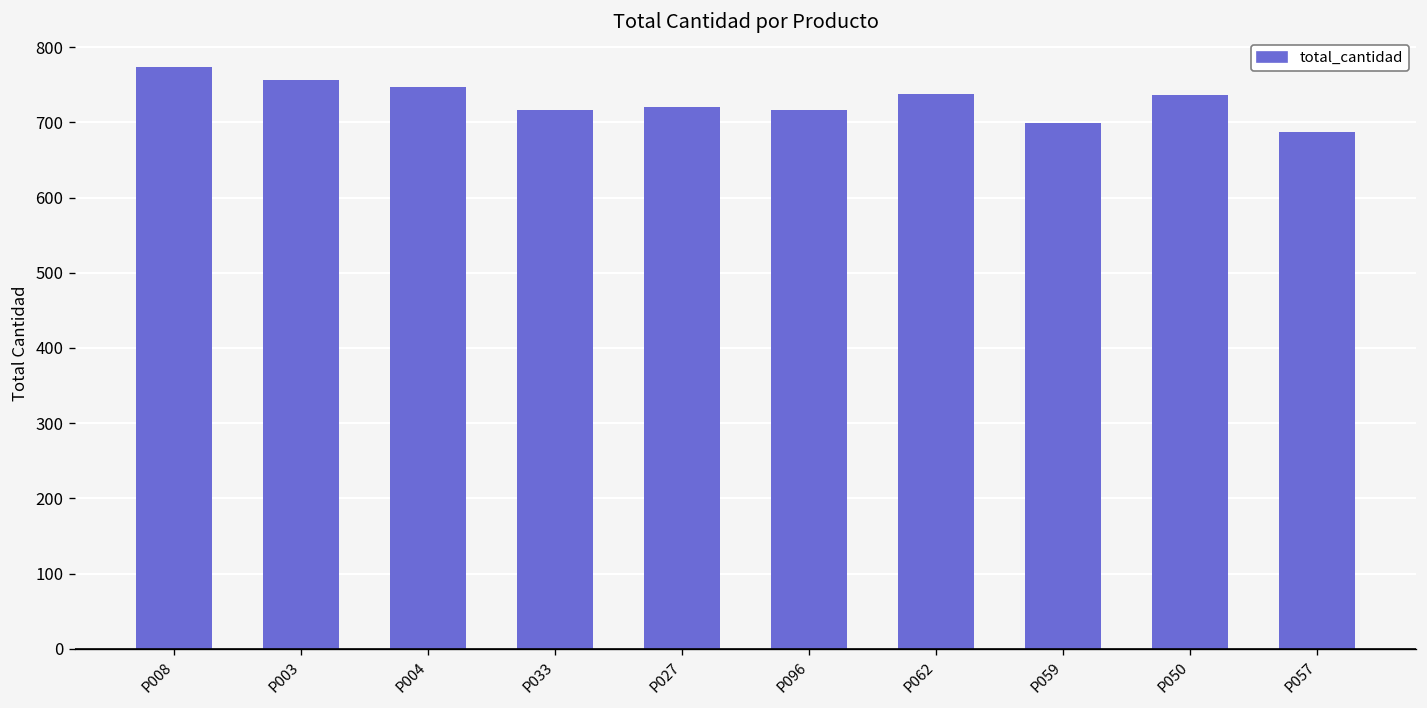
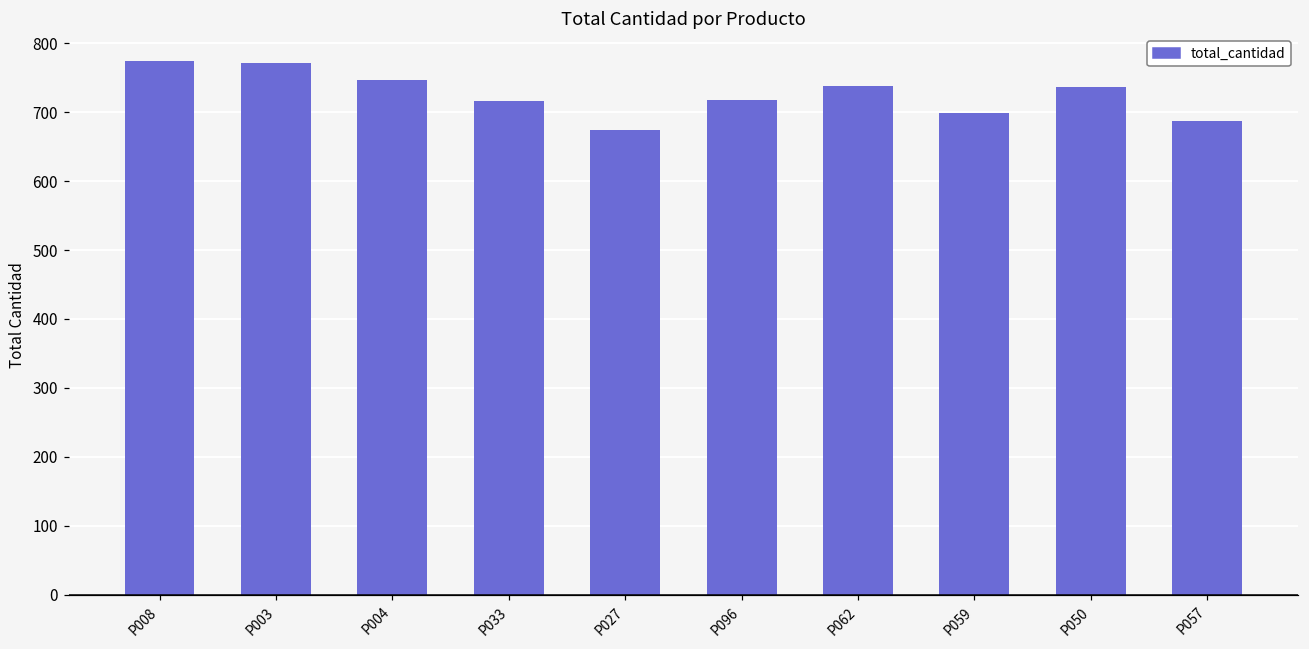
  {
    "P008": 770,
-   "P003": 760,
+   "P003": 770,
    "P004": 750,
    "P033": 720,
-   "P027": 720,
+   "P027": 670,
    "P096": 720,
    "P062": 740,
    "P059": 700,
    "P050": 740,
    "P057": 690
  }
